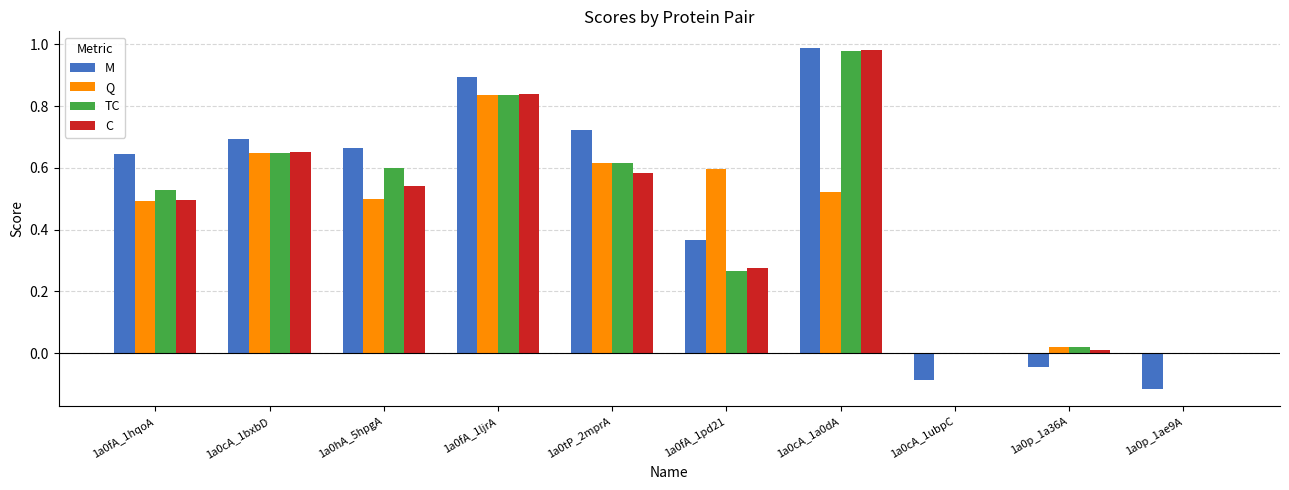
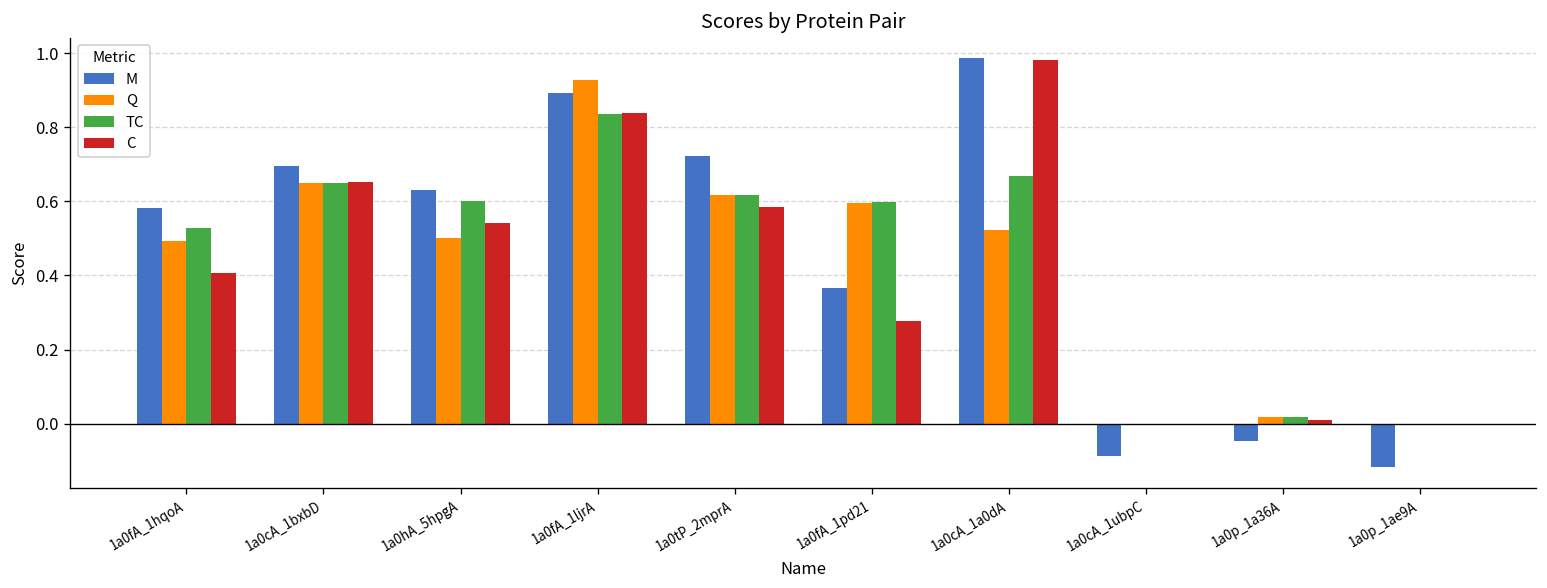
  {
    "M": {
-     "1a0fA_1hqoA": 0.65,
+     "1a0fA_1hqoA": 0.58,
      "1a0cA_1bxbD": 0.70,
-     "1a0hA_5hpgA": 0.66,
+     "1a0hA_5hpgA": 0.63,
      "1a0fA_1ljrA": 0.89,
      "1a0tP_2mprA": 0.72,
      "1a0fA_1pd21": 0.37,
      "1a0cA_1a0dA": 0.99,
      "1a0cA_1ubpC": -0.09,
      "1a0p_1a36A": -0.05,
      "1a0p_1ae9A": -0.12
    },
    "Q": {
      "1a0fA_1hqoA": 0.49,
      "1a0cA_1bxbD": 0.65,
      "1a0hA_5hpgA": 0.50,
-     "1a0fA_1ljrA": 0.84,
+     "1a0fA_1ljrA": 0.93,
      "1a0tP_2mprA": 0.62,
      "1a0fA_1pd21": 0.60,
      "1a0cA_1a0dA": 0.52,
      "1a0cA_1ubpC": 0.00,
      "1a0p_1a36A": 0.02,
      "1a0p_1ae9A": 0.00
    },
    "TC": {
      "1a0fA_1hqoA": 0.53,
      "1a0cA_1bxbD": 0.65,
      "1a0hA_5hpgA": 0.60,
      "1a0fA_1ljrA": 0.84,
      "1a0tP_2mprA": 0.62,
-     "1a0fA_1pd21": 0.27,
-     "1a0cA_1a0dA": 0.98,
+     "1a0fA_1pd21": 0.60,
+     "1a0cA_1a0dA": 0.67,
      "1a0cA_1ubpC": 0.00,
      "1a0p_1a36A": 0.02,
      "1a0p_1ae9A": 0.00
    },
    "C": {
-     "1a0fA_1hqoA": 0.50,
+     "1a0fA_1hqoA": 0.41,
      "1a0cA_1bxbD": 0.65,
      "1a0hA_5hpgA": 0.54,
      "1a0fA_1ljrA": 0.84,
      "1a0tP_2mprA": 0.58,
      "1a0fA_1pd21": 0.28,
      "1a0cA_1a0dA": 0.98,
      "1a0cA_1ubpC": 0.00,
      "1a0p_1a36A": 0.01,
      "1a0p_1ae9A": 0.00
    }
  }
